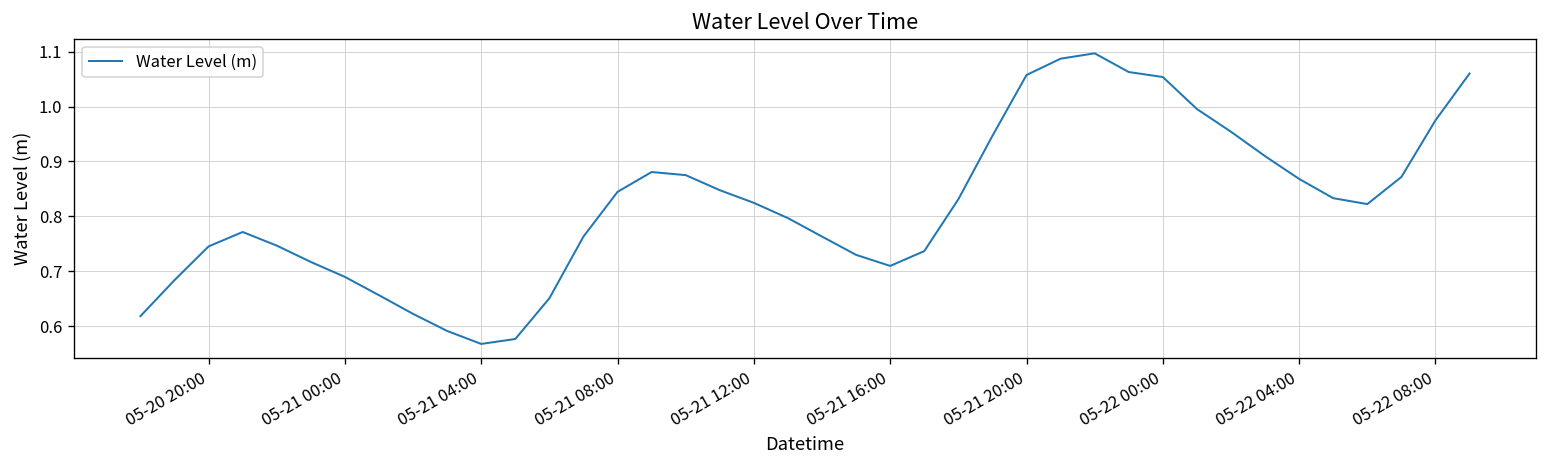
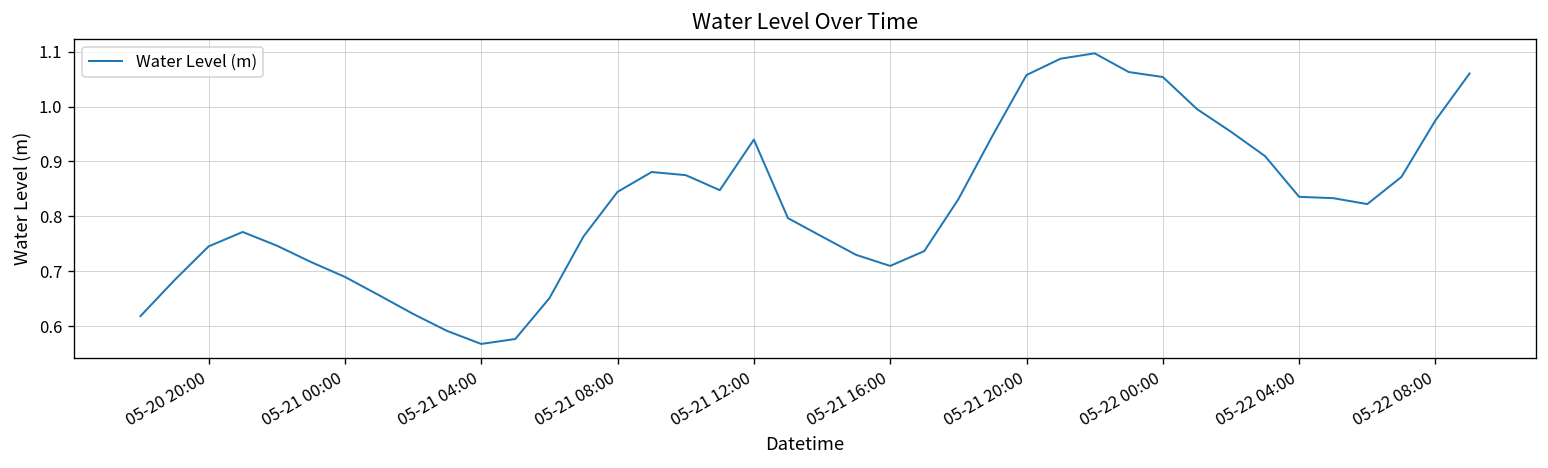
  {
    "05-20 20:00": 0.75,
    "05-21 00:00": 0.69,
    "05-21 04:00": 0.57,
    "05-21 08:00": 0.84,
-   "05-21 12:00": 0.82,
+   "05-21 12:00": 0.94,
    "05-21 16:00": 0.71,
    "05-21 20:00": 1.06,
    "05-22 00:00": 1.05,
-   "05-22 04:00": 0.87,
+   "05-22 04:00": 0.84,
    "05-22 08:00": 0.97
  }
